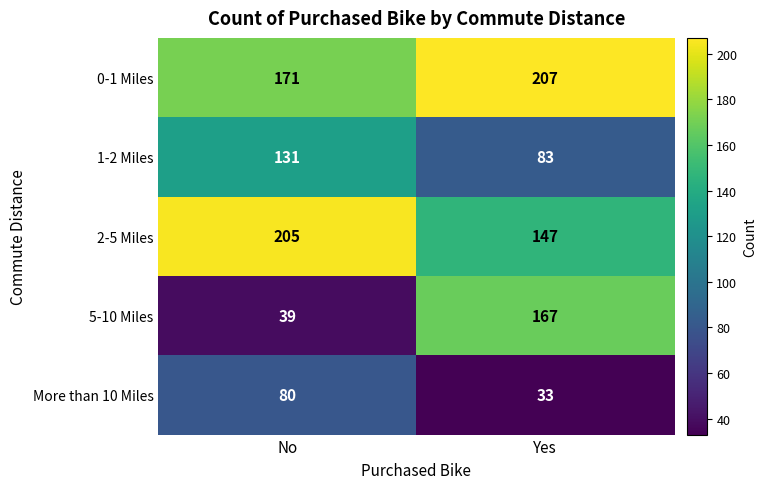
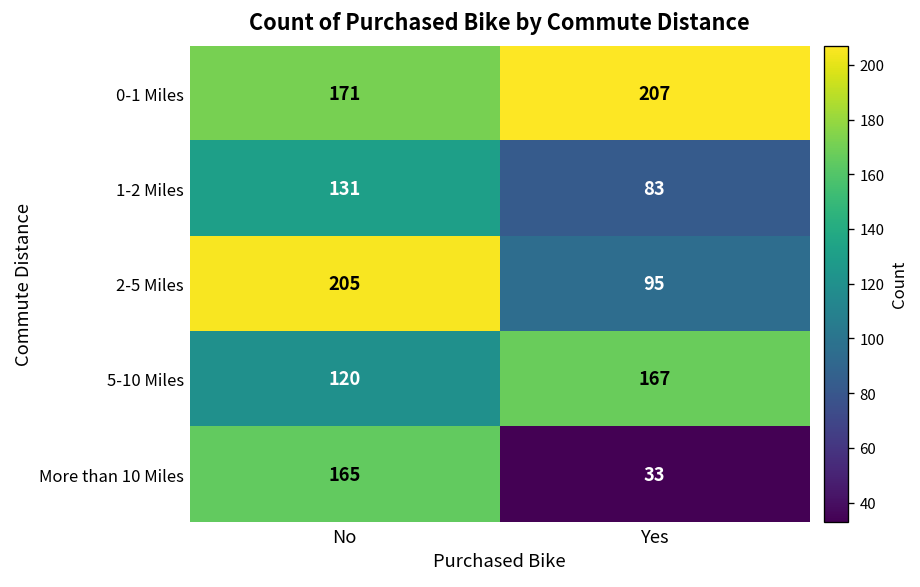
  {
    "0-1 Miles": {
      "No": 171,
      "Yes": 207
    },
    "1-2 Miles": {
      "No": 131,
      "Yes": 83
    },
    "2-5 Miles": {
      "No": 205,
-     "Yes": 147
+     "Yes": 95
    },
    "5-10 Miles": {
-     "No": 39,
+     "No": 120,
      "Yes": 167
    },
    "More than 10 Miles": {
-     "No": 80,
+     "No": 165,
      "Yes": 33
    }
  }
